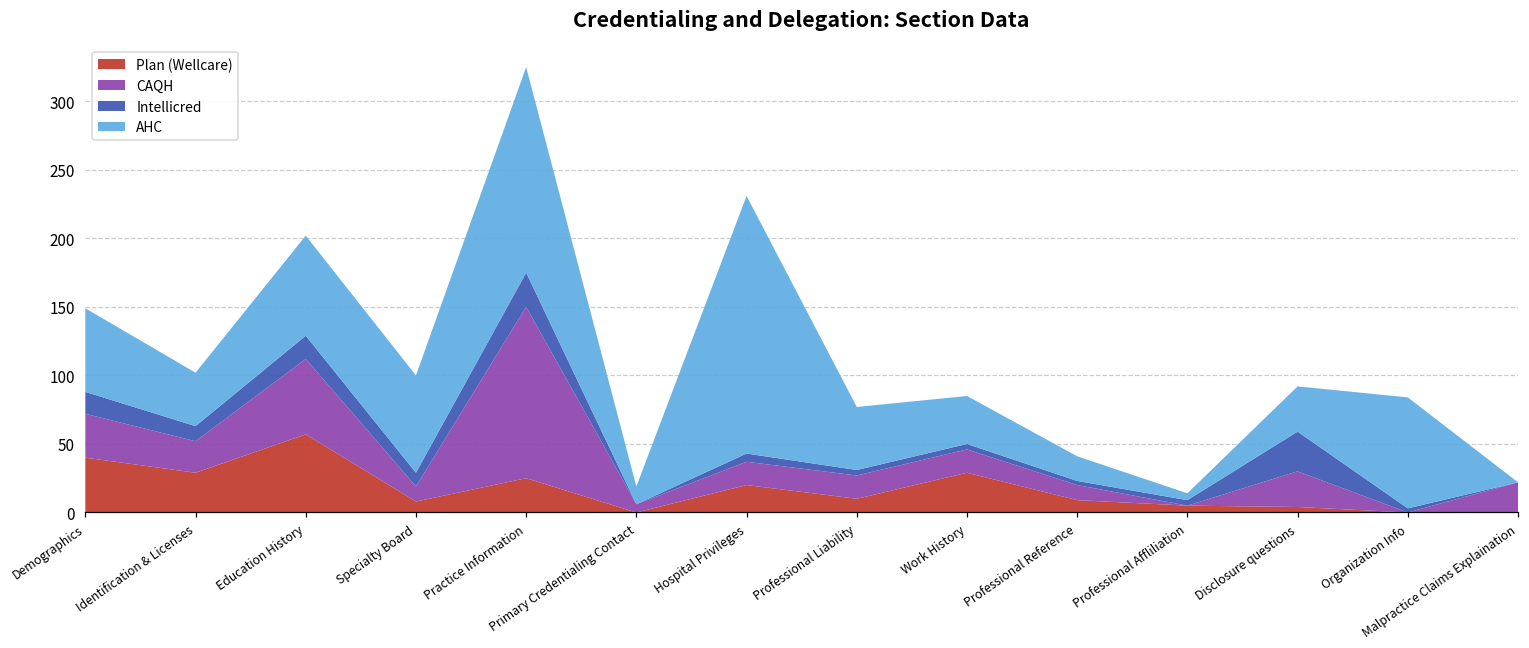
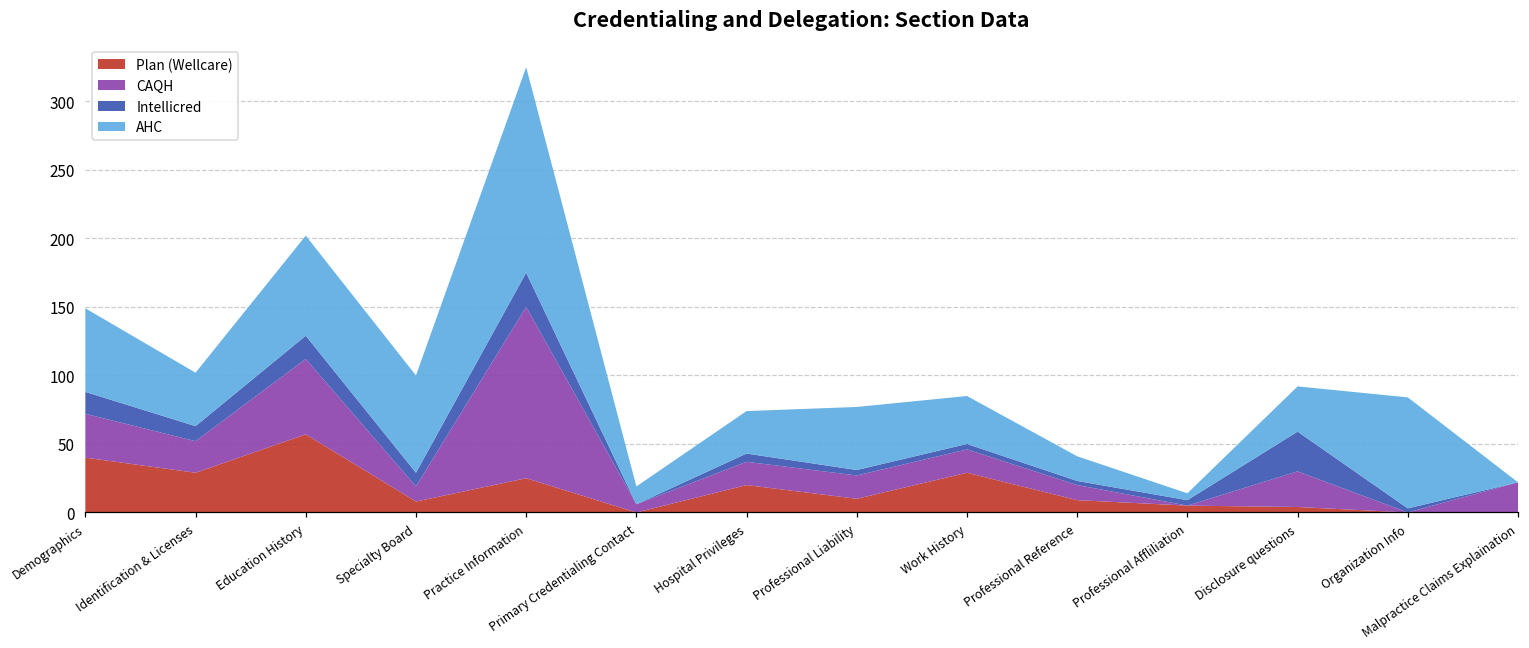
  {
    "Plan (Wellcare)": {
      "Demographics": 40,
      "Identification & Licenses": 29,
      "Education History": 57,
      "Specialty Board": 8,
      "Practice Information": 25,
      "Primary Credentialing Contact": 0,
      "Hospital Privileges": 20,
      "Professional Liability": 10,
      "Work History": 29,
      "Professional Reference": 9,
      "Disclosure questions": 4,
      "Malpractice Claims Explaination": 0
    },
    "CAQH": {
      "Demographics": 32,
      "Identification & Licenses": 23,
      "Education History": 55,
      "Specialty Board": 11,
      "Practice Information": 125,
      "Hospital Privileges": 17,
      "Professional Liability": 17,
      "Work History": 17,
      "Professional Reference": 11,
      "Disclosure questions": 26
    },
    "Intellicred": {
      "Demographics": 16,
      "Identification & Licenses": 11,
      "Education History": 17,
      "Specialty Board": 10,
      "Practice Information": 25,
      "Hospital Privileges": 6,
      "Professional Liability": 4,
      "Work History": 4,
      "Professional Reference": 3,
      "Professional Affliliation": 4,
      "Disclosure questions": 29,
      "Organization Info": 3
    },
    "AHC": {
      "Demographics": 61,
      "Identification & Licenses": 39,
      "Education History": 73,
      "Specialty Board": 71,
      "Practice Information": 150,
      "Primary Credentialing Contact": 13,
-     "Hospital Privileges": 188,
+     "Hospital Privileges": 31,
      "Professional Liability": 46,
      "Work History": 35,
      "Professional Reference": 18,
      "Professional Affliliation": 5,
      "Disclosure questions": 33,
      "Organization Info": 81
    }
  }
